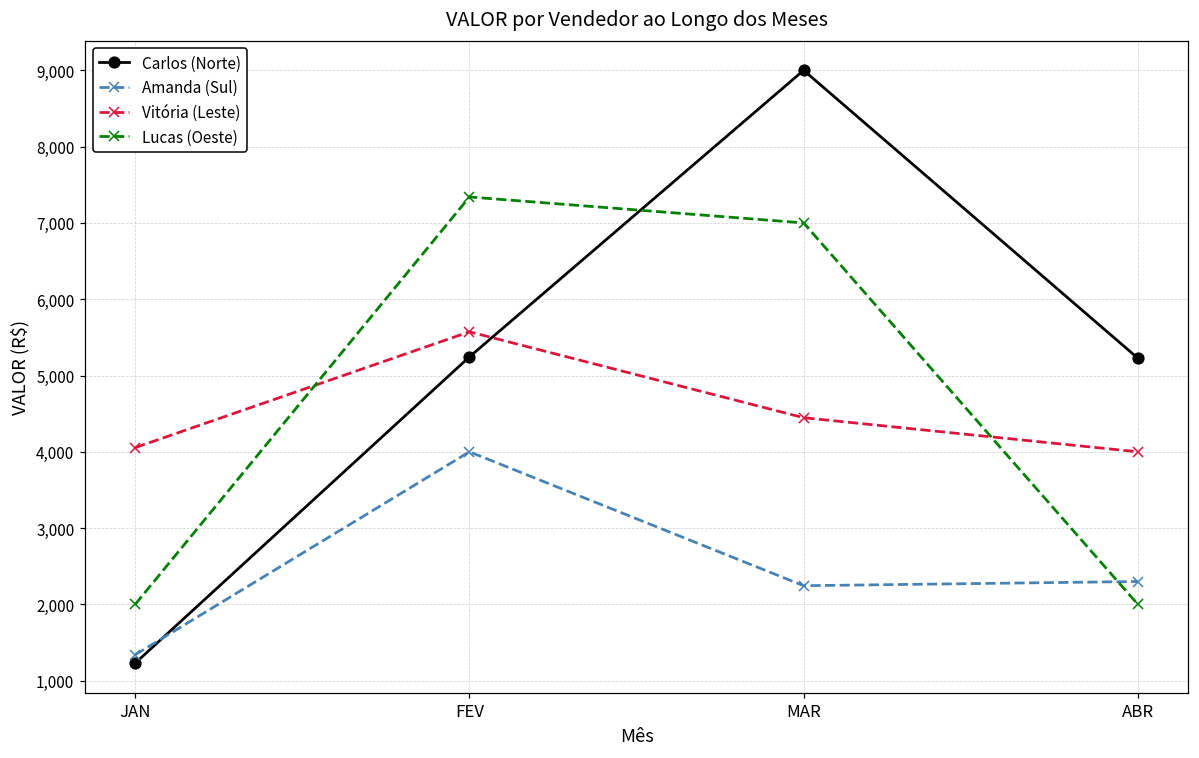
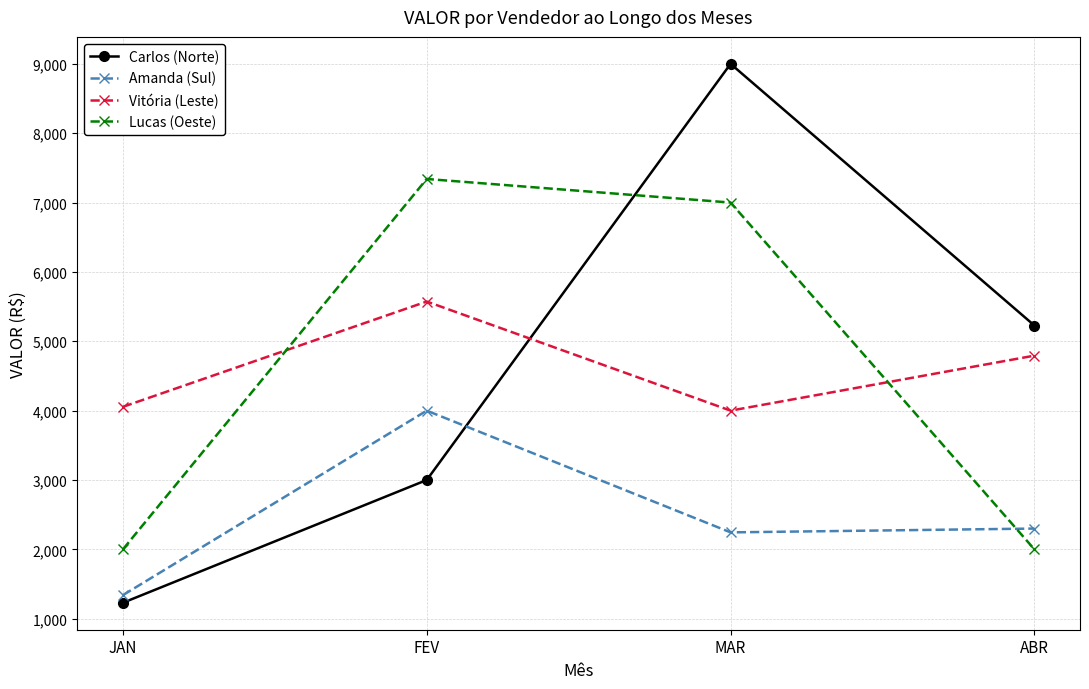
  {
    "Carlos (Norte)": {
      "JAN": "1,200",
-     "FEV": "5,200",
+     "FEV": "3,000",
      "MAR": "9,000",
      "ABR": "5,200"
    },
    "Amanda (Sul)": {
      "JAN": "1,300",
      "FEV": "4,000",
      "MAR": "2,200",
      "ABR": "2,300"
    },
    "Vitória (Leste)": {
      "JAN": "4,100",
      "FEV": "5,600",
-     "MAR": "4,400",
-     "ABR": "4,000"
+     "MAR": "4,000",
+     "ABR": "4,800"
    },
    "Lucas (Oeste)": {
      "JAN": "2,000",
      "FEV": "7,300",
      "MAR": "7,000",
      "ABR": "2,000"
    }
  }
